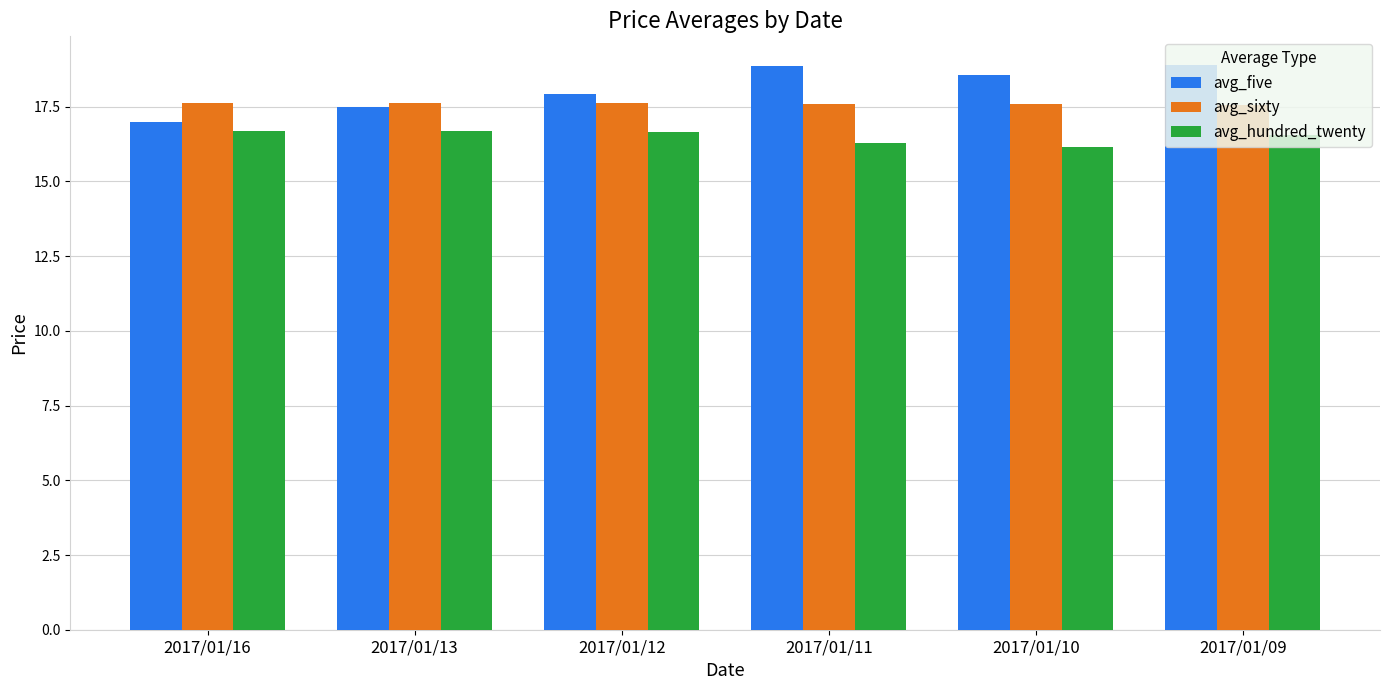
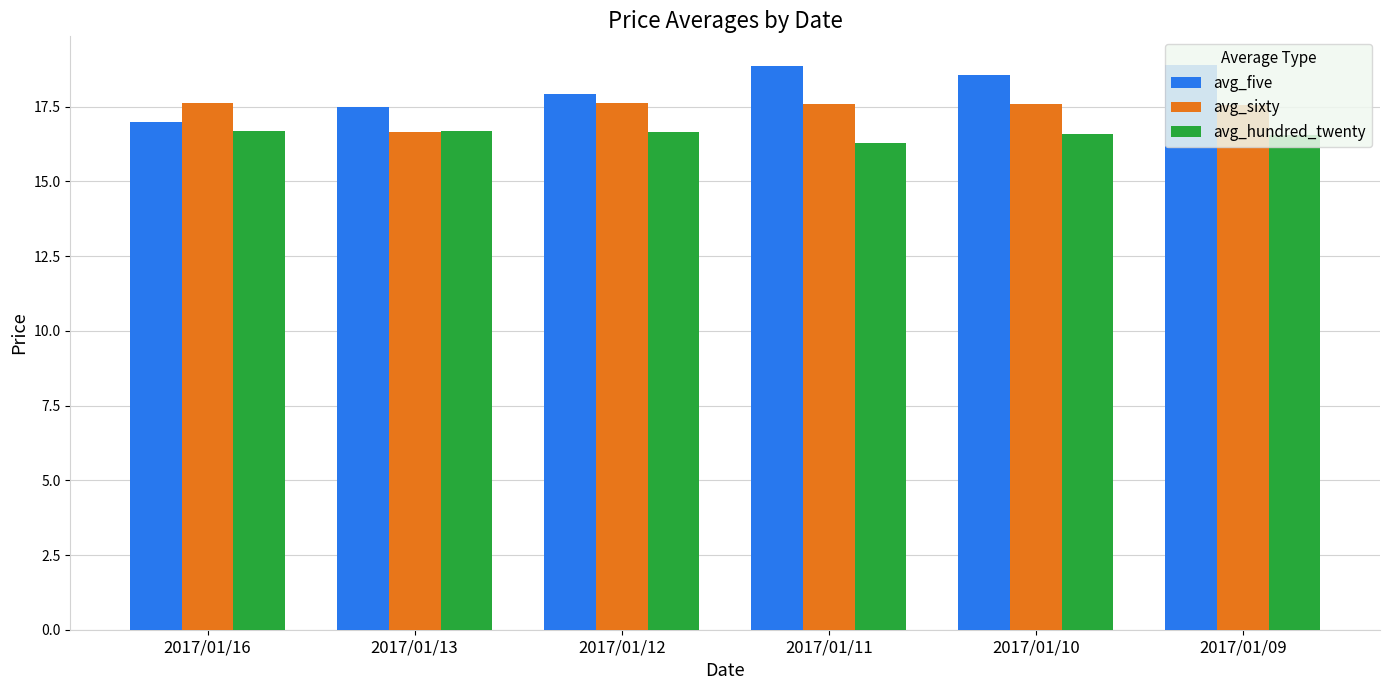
  {
    "avg_five": {
      "2017/01/16": 17.0,
      "2017/01/13": 17.5,
      "2017/01/12": 17.9,
      "2017/01/11": 18.9,
      "2017/01/10": 18.6
    },
    "avg_sixty": {
      "2017/01/16": 17.6,
-     "2017/01/13": 17.6,
+     "2017/01/13": 16.7,
      "2017/01/12": 17.6,
      "2017/01/11": 17.6,
      "2017/01/10": 17.6
    },
    "avg_hundred_twenty": {
      "2017/01/16": 16.7,
      "2017/01/13": 16.7,
      "2017/01/12": 16.7,
      "2017/01/11": 16.3,
-     "2017/01/10": 16.2
+     "2017/01/10": 16.6
    }
  }
